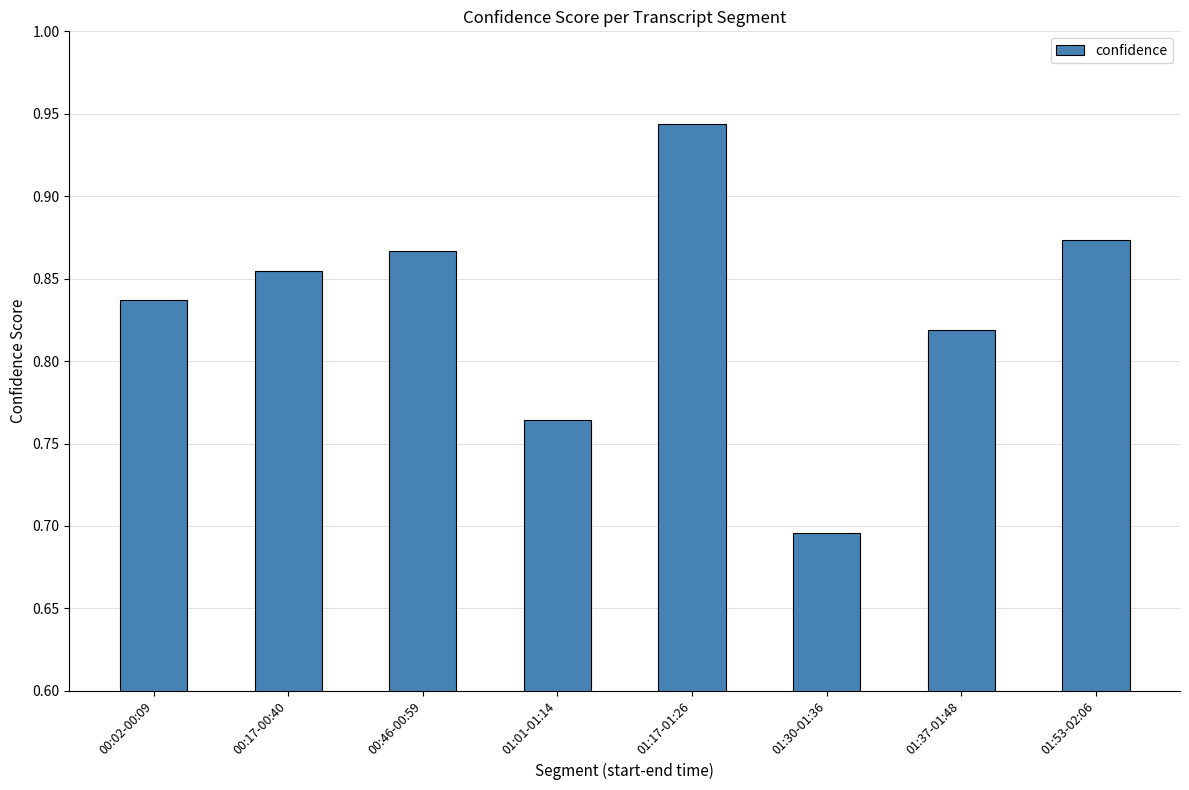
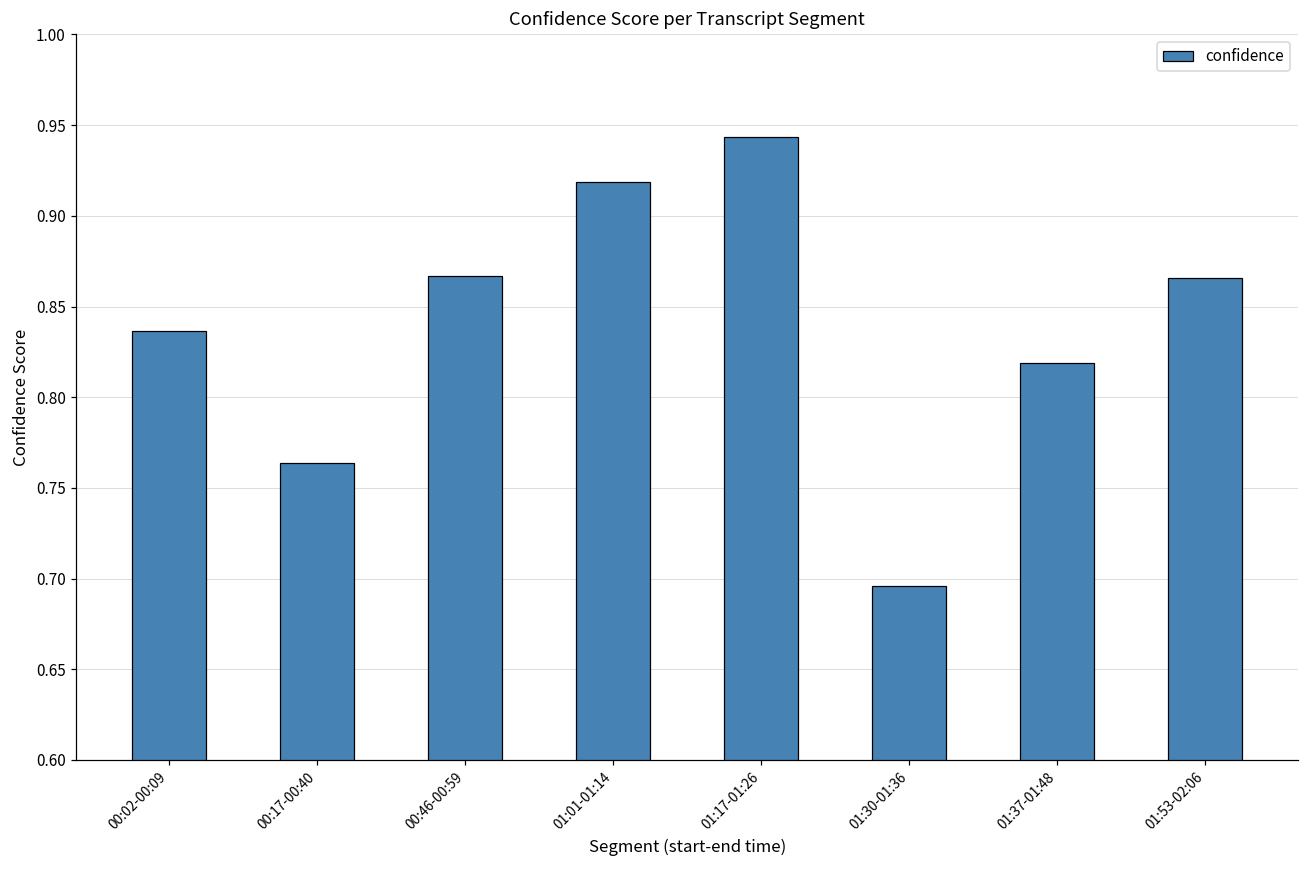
  {
    "00:02-00:09": 0.837,
-   "00:17-00:40": 0.854,
+   "00:17-00:40": 0.764,
    "00:46-00:59": 0.867,
-   "01:01-01:14": 0.764,
+   "01:01-01:14": 0.919,
    "01:17-01:26": 0.944,
    "01:30-01:36": 0.696,
    "01:37-01:48": 0.819,
-   "01:53-02:06": 0.873
+   "01:53-02:06": 0.866
  }
